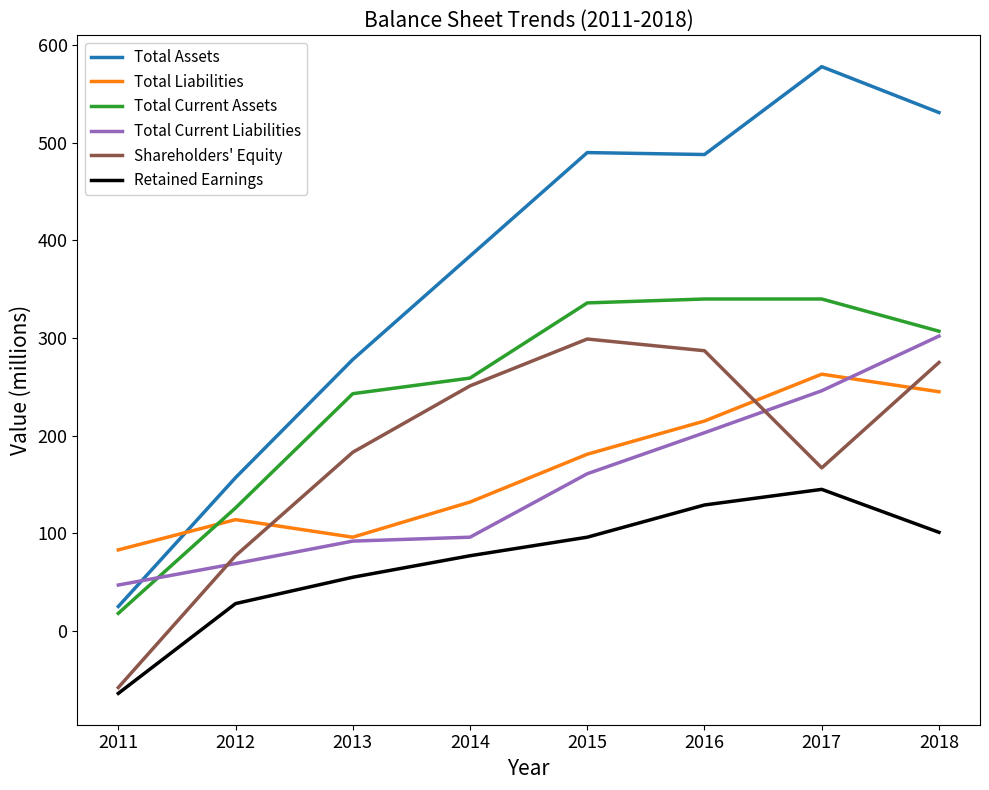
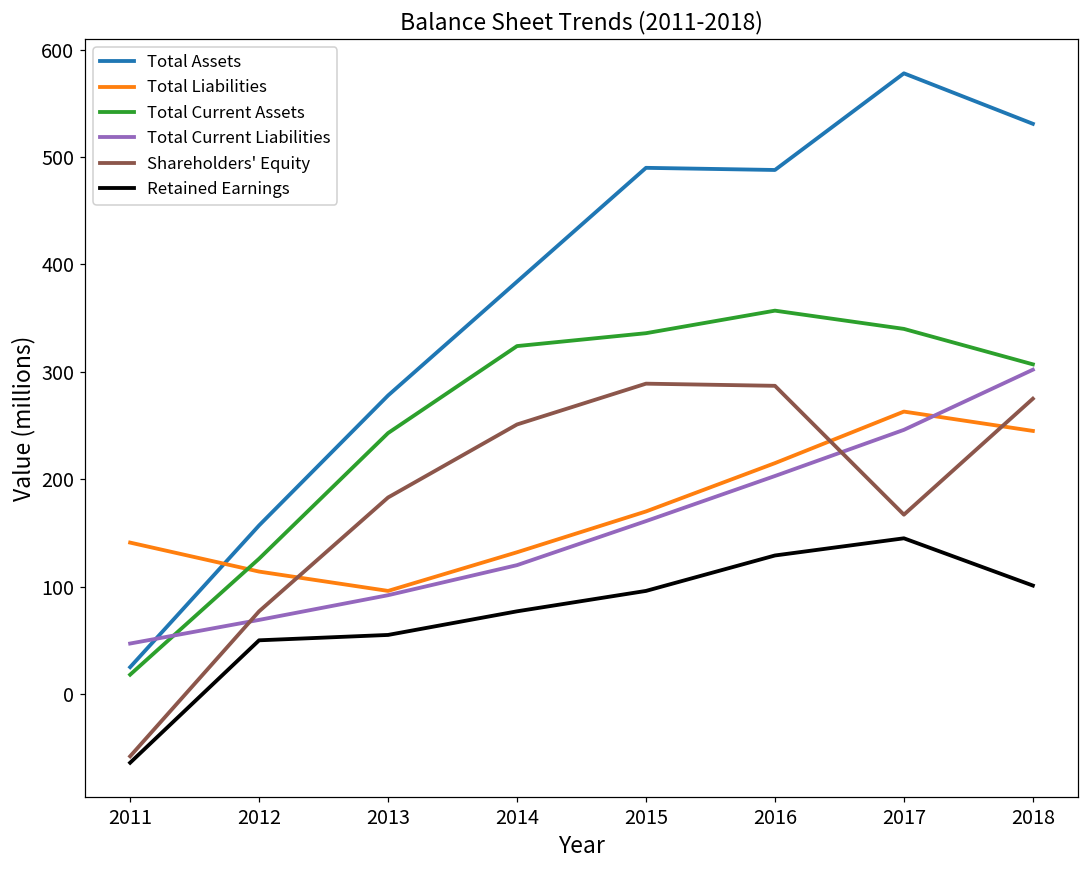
  {
    "Total Assets": {
      "2011": 30,
      "2012": 160,
      "2013": 280,
      "2014": 380,
      "2015": 490,
      "2016": 490,
      "2017": 580,
      "2018": 530
    },
    "Total Liabilities": {
-     "2011": 80,
+     "2011": 140,
      "2012": 110,
      "2013": 100,
      "2014": 130,
-     "2015": 180,
+     "2015": 170,
      "2016": 220,
      "2017": 260,
      "2018": 250
    },
    "Total Current Assets": {
      "2011": 20,
      "2012": 130,
      "2013": 240,
-     "2014": 260,
+     "2014": 320,
      "2015": 340,
-     "2016": 340,
+     "2016": 360,
      "2017": 340,
      "2018": 310
    },
    "Total Current Liabilities": {
      "2011": 50,
      "2012": 70,
      "2013": 90,
-     "2014": 100,
+     "2014": 120,
      "2015": 160,
      "2016": 200,
      "2017": 250,
      "2018": 300
    },
    "Shareholders' Equity": {
      "2011": -60,
      "2012": 80,
      "2013": 180,
      "2014": 250,
-     "2015": 300,
+     "2015": 290,
      "2016": 290,
      "2017": 170,
      "2018": 280
    },
    "Retained Earnings": {
      "2011": -60,
-     "2012": 30,
+     "2012": 50,
      "2013": 60,
      "2014": 80,
      "2015": 100,
      "2016": 130,
      "2017": 150,
      "2018": 100
    }
  }
